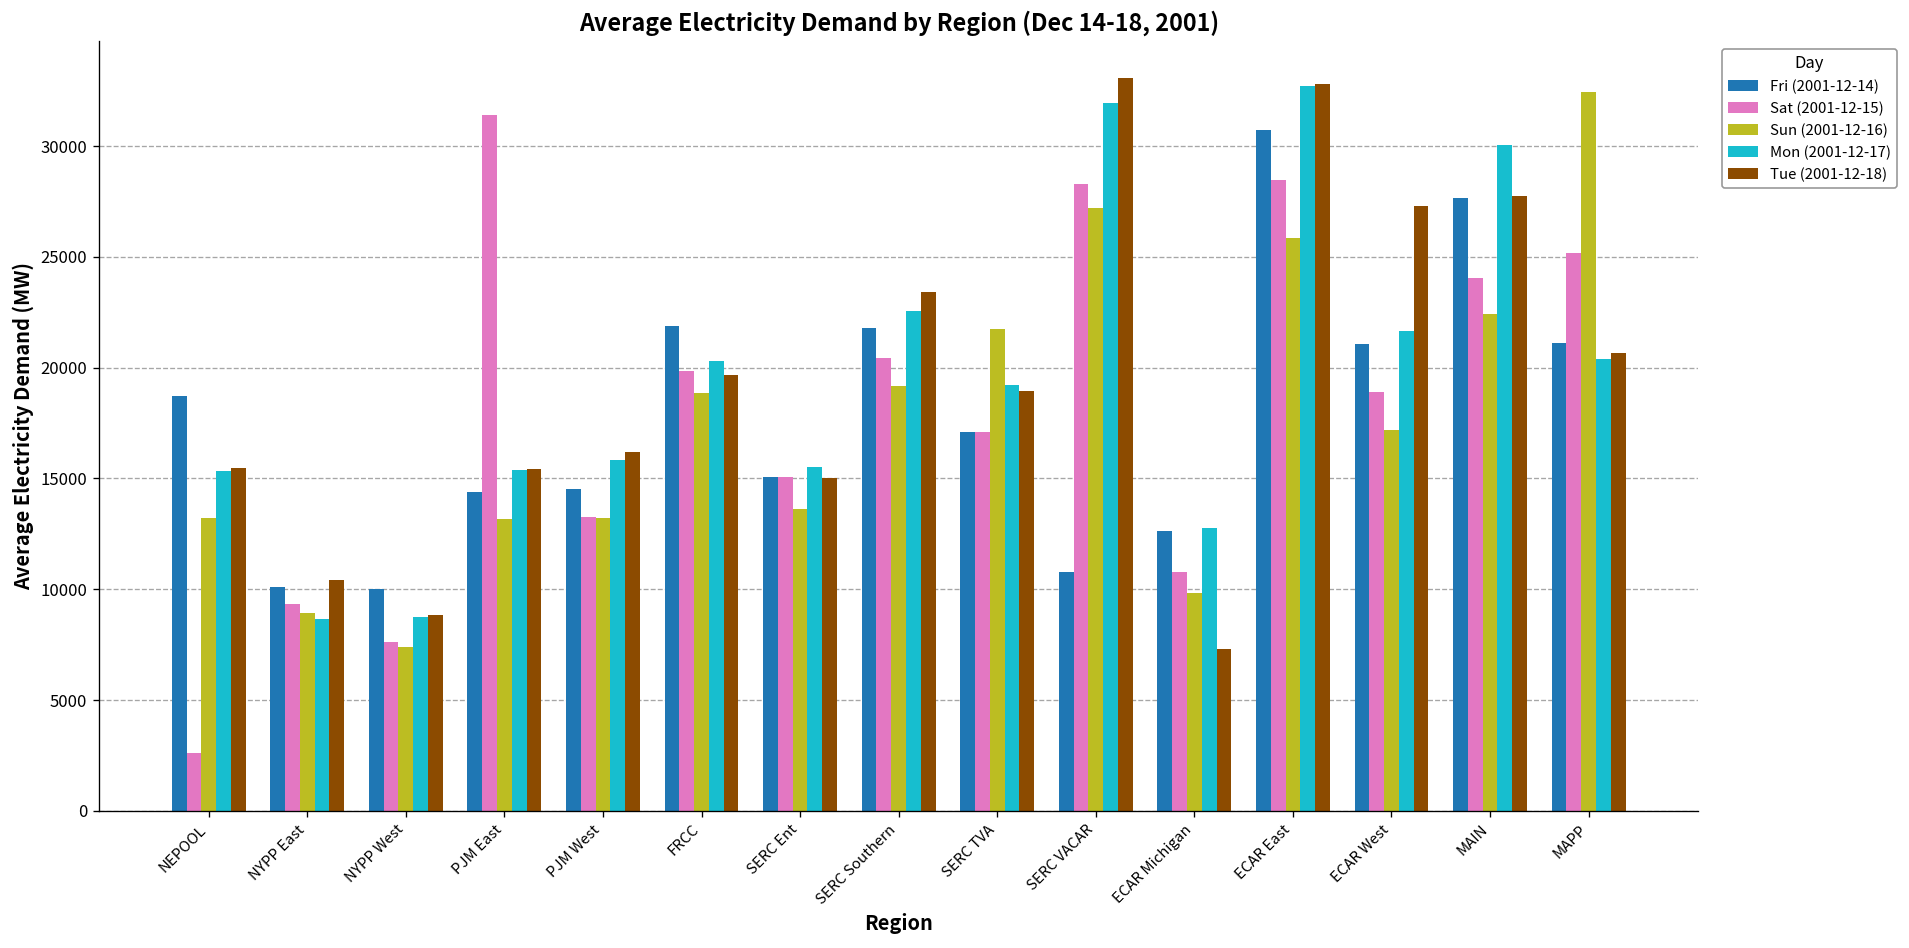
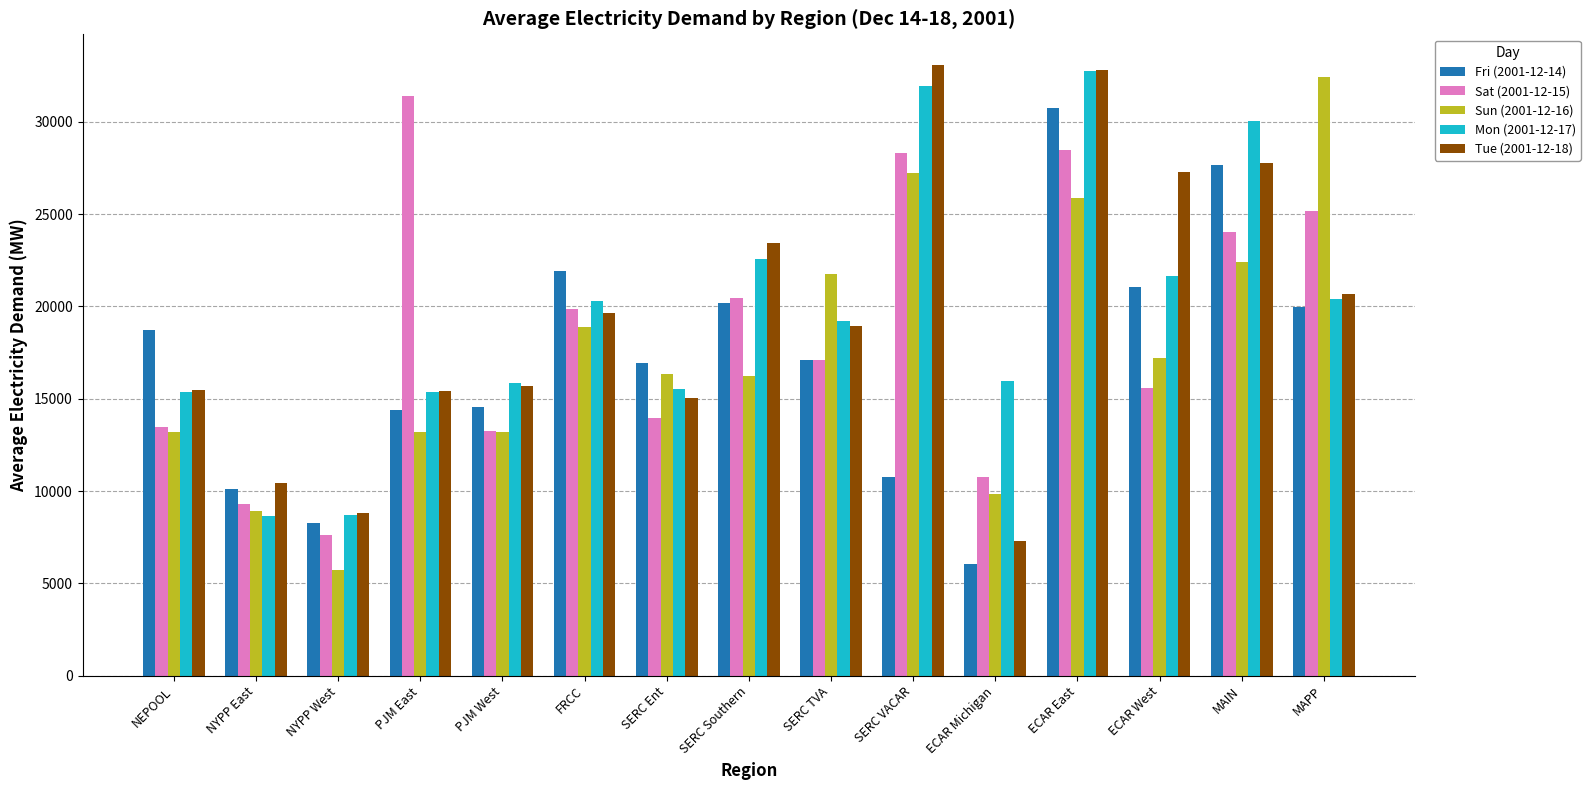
  {
    "Fri (2001-12-14)": {
      "NEPOOL": 18700,
      "NYPP East": 10100,
-     "NYPP West": 10000,
+     "NYPP West": 8300,
      "PJM East": 14400,
      "PJM West": 14500,
      "FRCC": 21900,
-     "SERC Ent": 15100,
-     "SERC Southern": 21800,
+     "SERC Ent": 17000,
+     "SERC Southern": 20200,
      "SERC TVA": 17100,
      "SERC VACAR": 10800,
-     "ECAR Michigan": 12600,
+     "ECAR Michigan": 6000,
      "ECAR East": 30700,
      "ECAR West": 21100,
      "MAIN": 27700,
-     "MAPP": 21100
+     "MAPP": 20000
    },
    "Sat (2001-12-15)": {
-     "NEPOOL": 2600,
+     "NEPOOL": 13500,
      "NYPP East": 9300,
      "NYPP West": 7600,
      "PJM East": 31400,
      "PJM West": 13300,
      "FRCC": 19900,
-     "SERC Ent": 15000,
+     "SERC Ent": 14000,
      "SERC Southern": 20500,
      "SERC TVA": 17100,
      "SERC VACAR": 28300,
      "ECAR Michigan": 10800,
      "ECAR East": 28500,
-     "ECAR West": 18900,
+     "ECAR West": 15600,
      "MAIN": 24000,
      "MAPP": 25200
    },
    "Sun (2001-12-16)": {
      "NEPOOL": 13200,
      "NYPP East": 8900,
-     "NYPP West": 7400,
+     "NYPP West": 5700,
      "PJM East": 13200,
      "PJM West": 13200,
      "FRCC": 18900,
-     "SERC Ent": 13600,
-     "SERC Southern": 19200,
+     "SERC Ent": 16300,
+     "SERC Southern": 16200,
      "SERC TVA": 21700,
      "SERC VACAR": 27200,
      "ECAR Michigan": 9900,
      "ECAR East": 25900,
      "ECAR West": 17200,
      "MAIN": 22400,
      "MAPP": 32400
    },
    "Mon (2001-12-17)": {
      "NEPOOL": 15300,
      "NYPP East": 8600,
      "NYPP West": 8700,
      "PJM East": 15400,
      "PJM West": 15800,
      "FRCC": 20300,
      "SERC Ent": 15500,
      "SERC Southern": 22600,
      "SERC TVA": 19200,
      "SERC VACAR": 32000,
-     "ECAR Michigan": 12800,
+     "ECAR Michigan": 16000,
      "ECAR East": 32700,
      "ECAR West": 21700,
      "MAIN": 30100,
      "MAPP": 20400
    },
    "Tue (2001-12-18)": {
      "NEPOOL": 15500,
      "NYPP East": 10400,
      "NYPP West": 8800,
      "PJM East": 15400,
-     "PJM West": 16200,
+     "PJM West": 15700,
      "FRCC": 19700,
      "SERC Ent": 15000,
      "SERC Southern": 23400,
      "SERC TVA": 18900,
      "SERC VACAR": 33100,
      "ECAR Michigan": 7300,
      "ECAR East": 32800,
      "ECAR West": 27300,
      "MAIN": 27800,
      "MAPP": 20700
    }
  }
